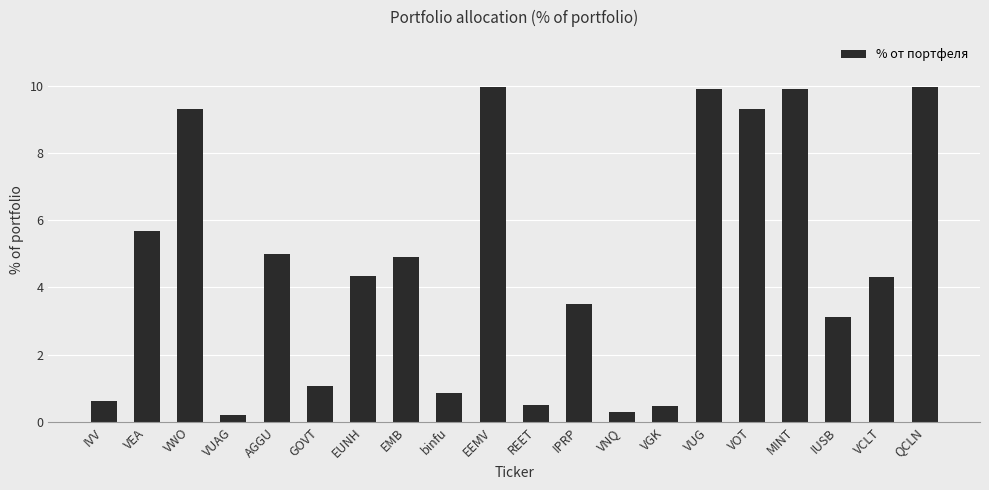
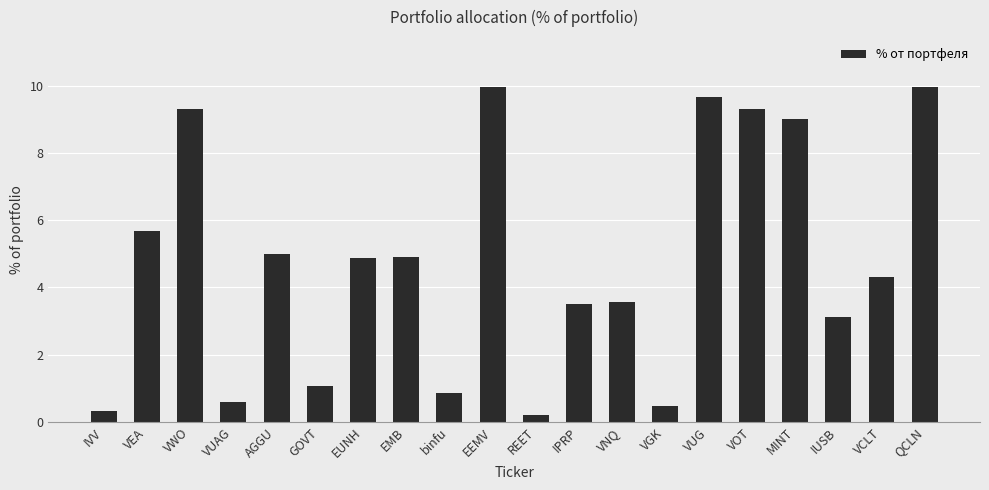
  {
-   "IVV": 0.6,
+   "IVV": 0.3,
    "VEA": 5.7,
    "VWO": 9.3,
-   "VUAG": 0.2,
+   "VUAG": 0.6,
    "AGGU": 5.0,
    "GOVT": 1.1,
-   "EUNH": 4.3,
+   "EUNH": 4.9,
    "EMB": 4.9,
    "binfu": 0.9,
    "EEMV": 10.0,
-   "REET": 0.5,
+   "REET": 0.2,
    "IPRP": 3.5,
-   "VNQ": 0.3,
+   "VNQ": 3.6,
    "VGK": 0.5,
-   "VUG": 9.9,
+   "VUG": 9.7,
    "VOT": 9.3,
-   "MINT": 9.9,
+   "MINT": 9.0,
    "IUSB": 3.1,
    "VCLT": 4.3,
    "QCLN": 10.0
  }
